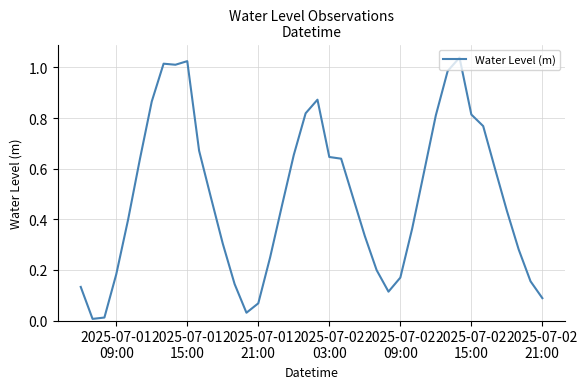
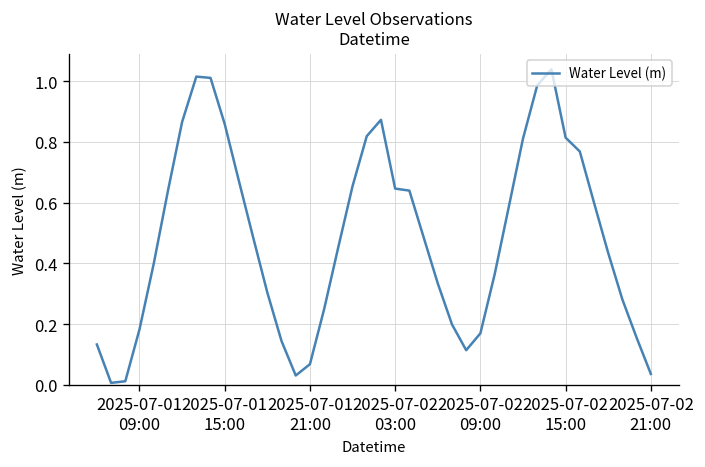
  {
    "2025-07-01 09:00": 0.18,
-   "2025-07-01 15:00": 1.02,
+   "2025-07-01 15:00": 0.86,
    "2025-07-01 21:00": 0.07,
    "2025-07-02 03:00": 0.65,
    "2025-07-02 09:00": 0.17,
    "2025-07-02 15:00": 0.81,
-   "2025-07-02 21:00": 0.09
+   "2025-07-02 21:00": 0.04
  }
